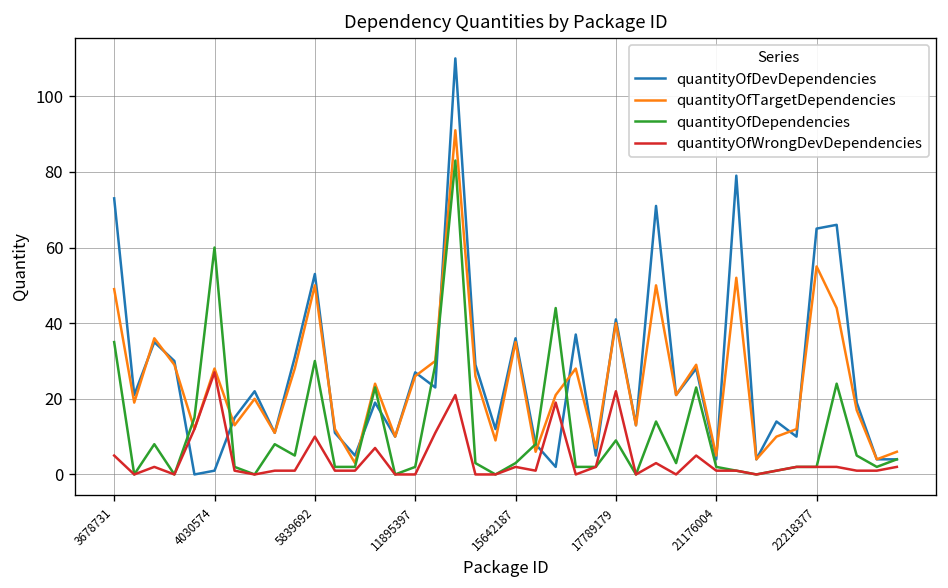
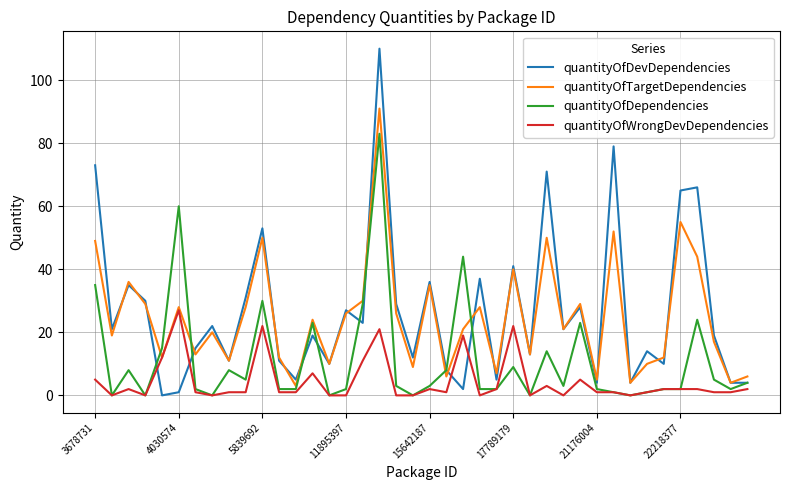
  {
    "quantityOfDevDependencies": {
      "3678731": 73,
      "4030574": 1,
      "5839692": 53,
      "11895397": 27,
      "15642187": 36,
      "17789179": 41,
      "21176004": 4,
      "22218377": 65
    },
    "quantityOfTargetDependencies": {
      "3678731": 49,
      "4030574": 28,
      "5839692": 50,
      "11895397": 26,
      "15642187": 35,
      "17789179": 40,
      "21176004": 5,
      "22218377": 55
    },
    "quantityOfDependencies": {
      "3678731": 35,
      "4030574": 60,
      "5839692": 30,
      "11895397": 2,
      "15642187": 3,
      "17789179": 9,
      "21176004": 2
    },
    "quantityOfWrongDevDependencies": {
      "3678731": 5,
      "4030574": 27,
-     "5839692": 10,
+     "5839692": 22,
      "11895397": 0,
      "15642187": 2,
      "17789179": 22,
      "21176004": 1
    }
  }
